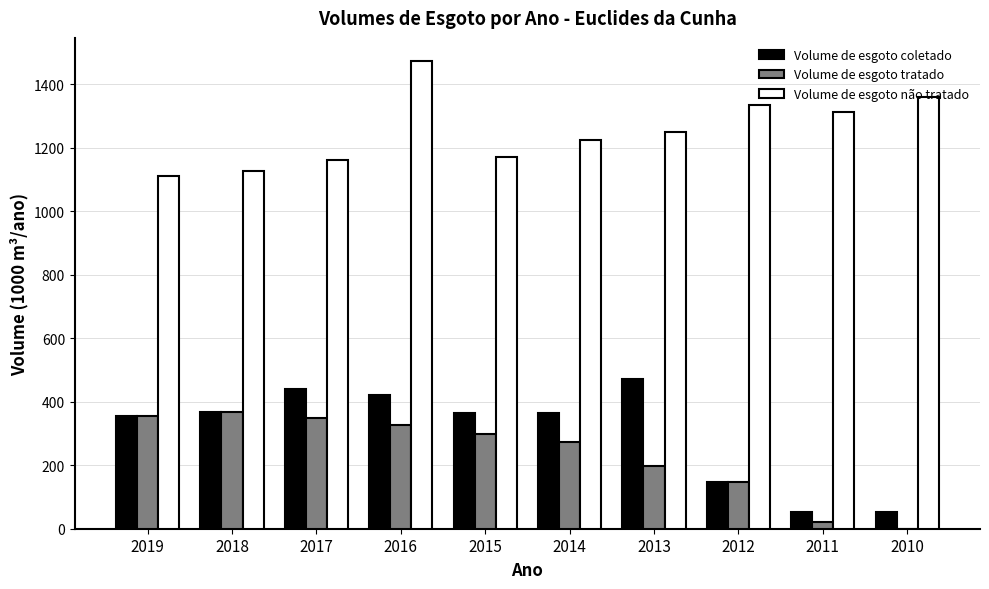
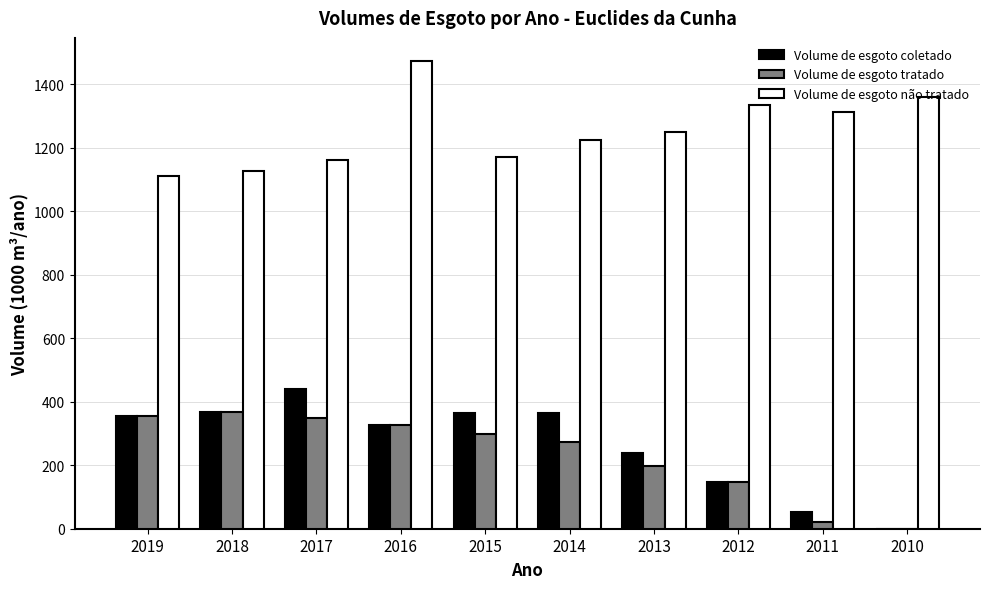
  {
    "Volume de esgoto coletado": {
      "2019": 350,
      "2018": 370,
      "2017": 440,
-     "2016": 420,
+     "2016": 330,
      "2015": 360,
      "2014": 370,
-     "2013": 470,
+     "2013": 240,
      "2012": 150,
      "2011": 50,
-     "2010": 50
+     "2010": 0
    },
    "Volume de esgoto tratado": {
      "2019": 350,
      "2018": 370,
      "2017": 350,
      "2016": 330,
      "2015": 300,
      "2014": 270,
      "2013": 200,
      "2012": 150,
      "2011": 20
    }
  }
